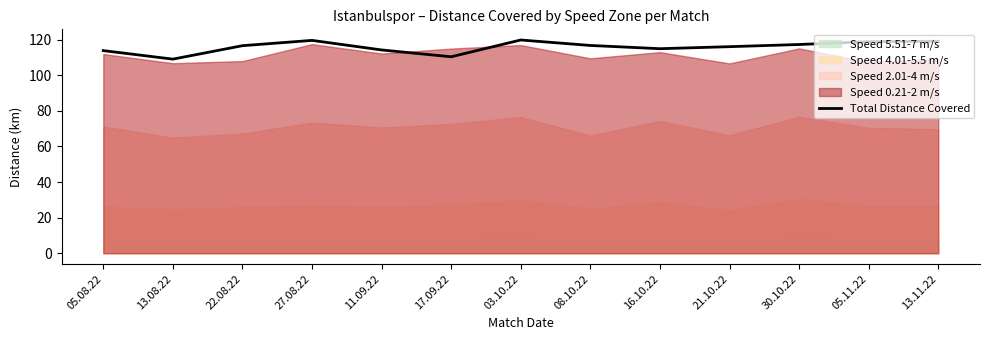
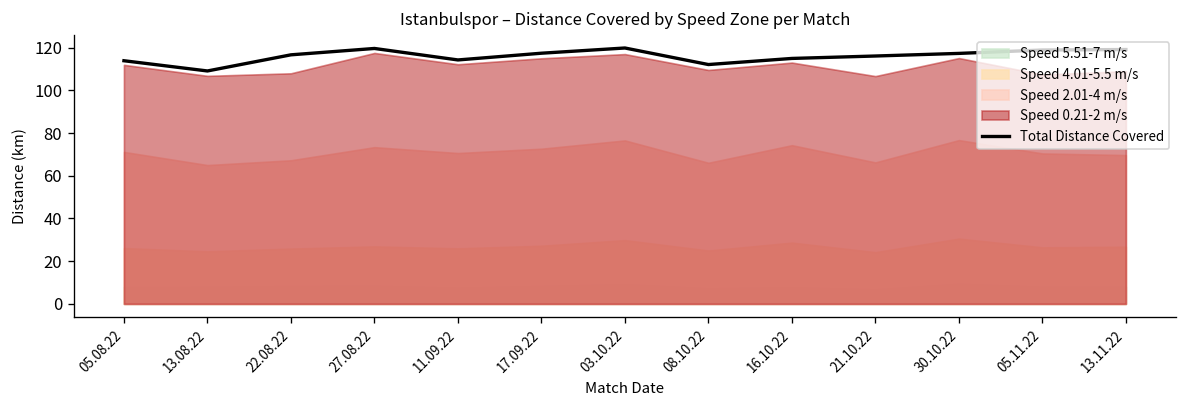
  {
    "Total Distance Covered": {
      "05.08.22": 114,
      "13.08.22": 109,
      "22.08.22": 117,
      "27.08.22": 120,
      "11.09.22": 114,
-     "17.09.22": 110,
+     "17.09.22": 117,
      "03.10.22": 120,
-     "08.10.22": 117,
+     "08.10.22": 112,
      "16.10.22": 115,
      "21.10.22": 116,
      "30.10.22": 117
    },
    "Speed 0.21-2 m/s": {
      "05.08.22": 112,
      "13.08.22": 107,
      "22.08.22": 108,
      "27.08.22": 118,
      "11.09.22": 112,
      "17.09.22": 115,
      "03.10.22": 117,
      "08.10.22": 110,
      "16.10.22": 113,
      "21.10.22": 107,
      "30.10.22": 115
    }
  }
